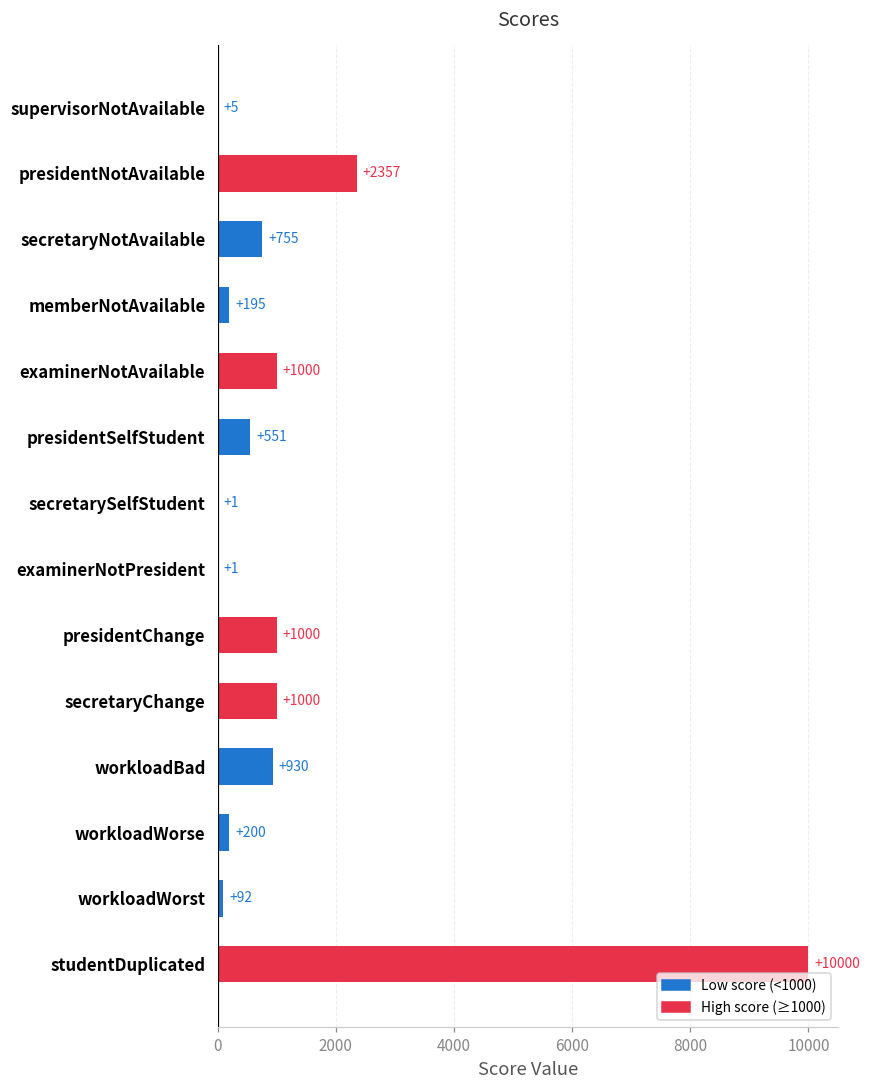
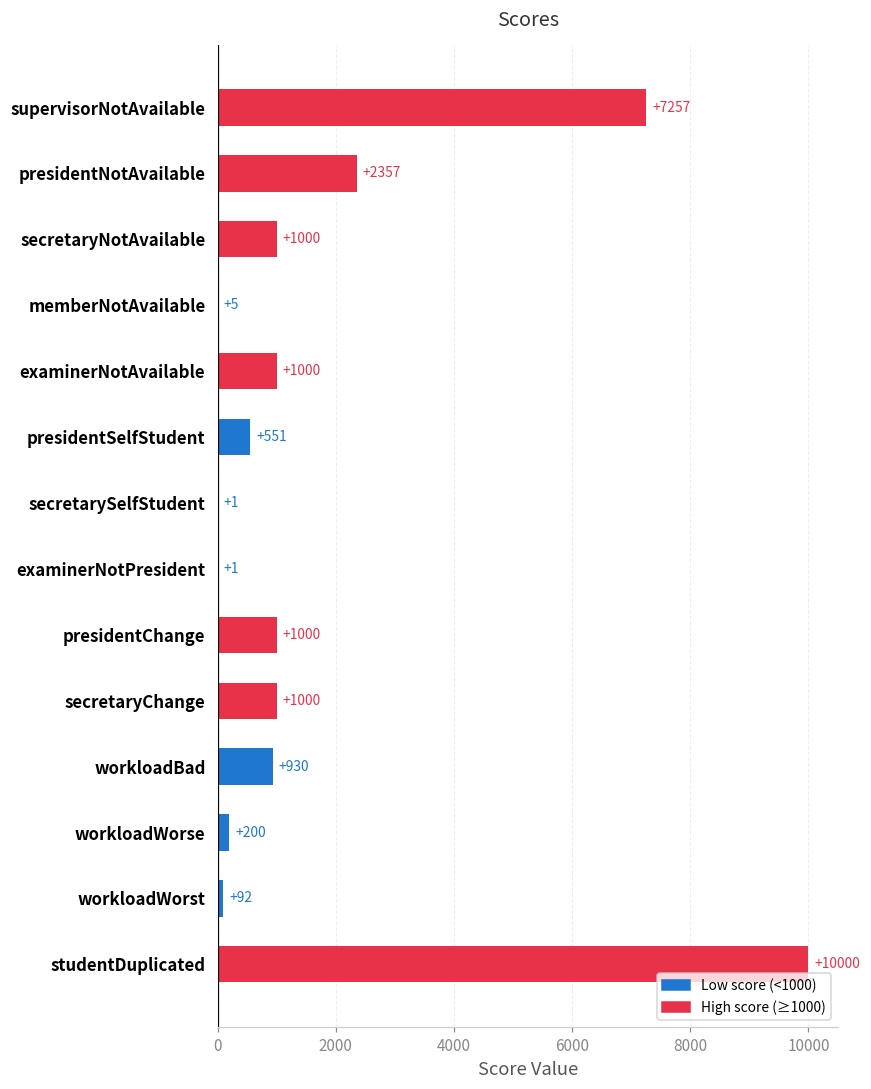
  {
-   "supervisorNotAvailable": "+5",
+   "supervisorNotAvailable": "+7257",
    "presidentNotAvailable": "+2357",
-   "secretaryNotAvailable": "+755",
-   "memberNotAvailable": "+195",
+   "secretaryNotAvailable": "+1000",
+   "memberNotAvailable": "+5",
    "examinerNotAvailable": "+1000",
    "presidentSelfStudent": "+551",
    "secretarySelfStudent": "+1",
    "examinerNotPresident": "+1",
    "presidentChange": "+1000",
    "secretaryChange": "+1000",
    "workloadBad": "+930",
    "workloadWorse": "+200",
    "workloadWorst": "+92",
    "studentDuplicated": "+10000"
  }
